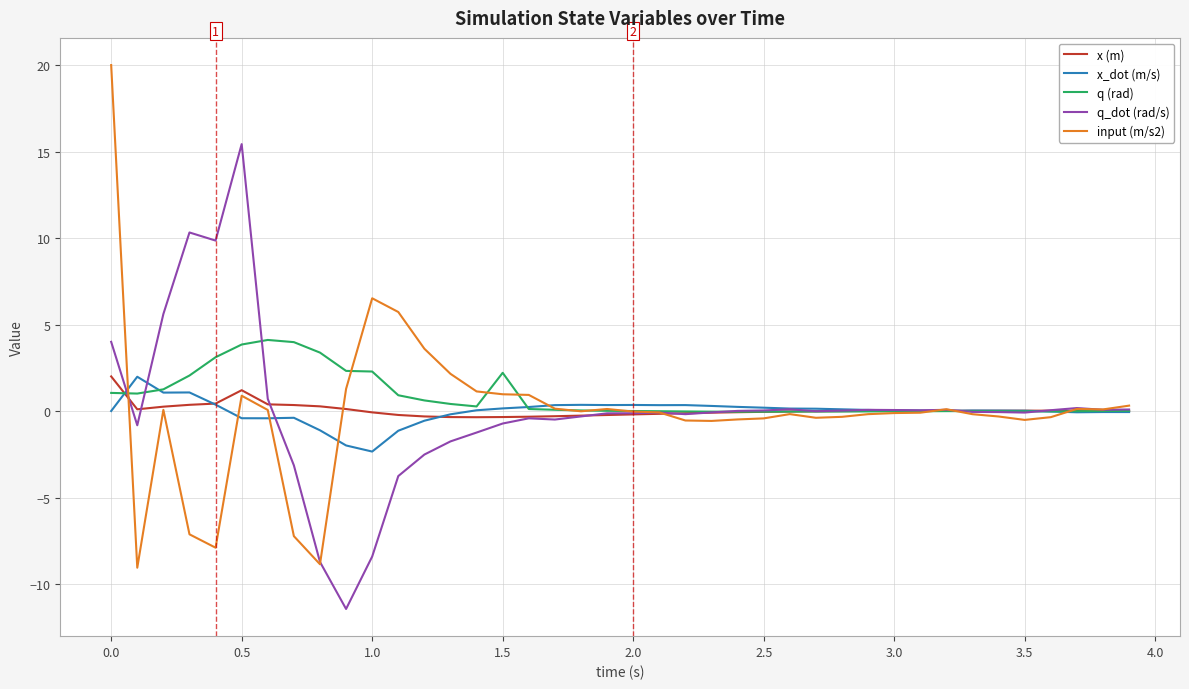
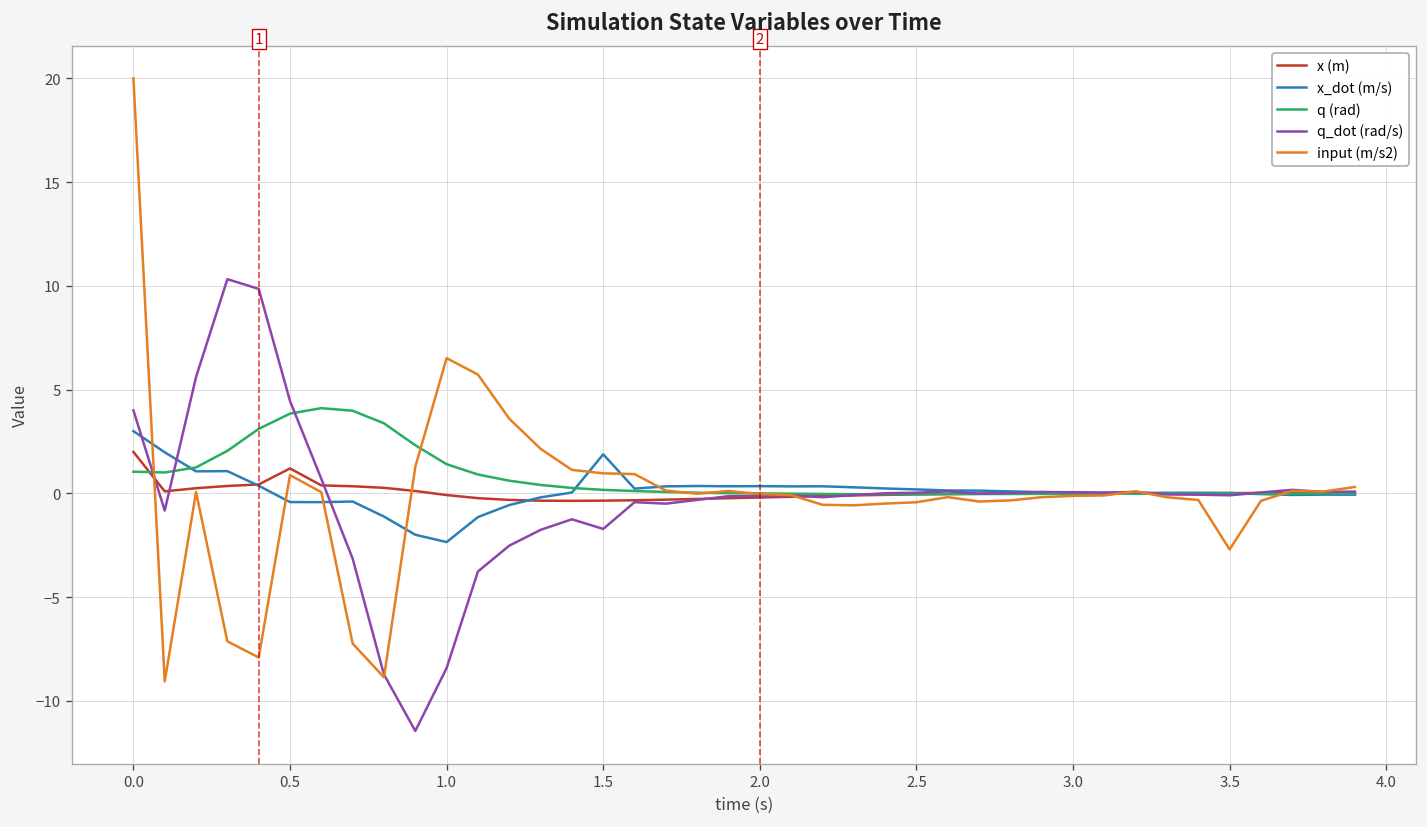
  {
    "x (m)": {
      "0.0": 2.0,
      "0.5": 1.2,
      "1.0": -0.1,
      "1.5": -0.3
    },
    "x_dot (m/s)": {
-     "0.0": 0,
+     "0.0": 3,
      "0.5": -0.4,
      "1.0": -2.3,
-     "1.5": 0.2,
+     "1.5": 1.9,
      "2.0": 0.4,
      "2.5": 0.2
    },
    "q (rad)": {
      "0.0": 1.0,
      "0.5": 3.8,
-     "1.0": 2.3,
-     "1.5": 2.2
+     "1.0": 1.4,
+     "1.5": 0.2
    },
    "q_dot (rad/s)": {
      "0.0": 4.0,
-     "0.5": 15.4,
+     "0.5": 4.5,
      "1.0": -8.4,
-     "1.5": -0.7
+     "1.5": -1.7
    },
    "input (m/s2)": {
      "0.0": 20.0,
      "0.5": 0.9,
      "1.0": 6.5,
      "1.5": 1.0,
      "2.5": -0.4,
-     "3.5": -0.5
+     "3.5": -2.7
    }
  }
